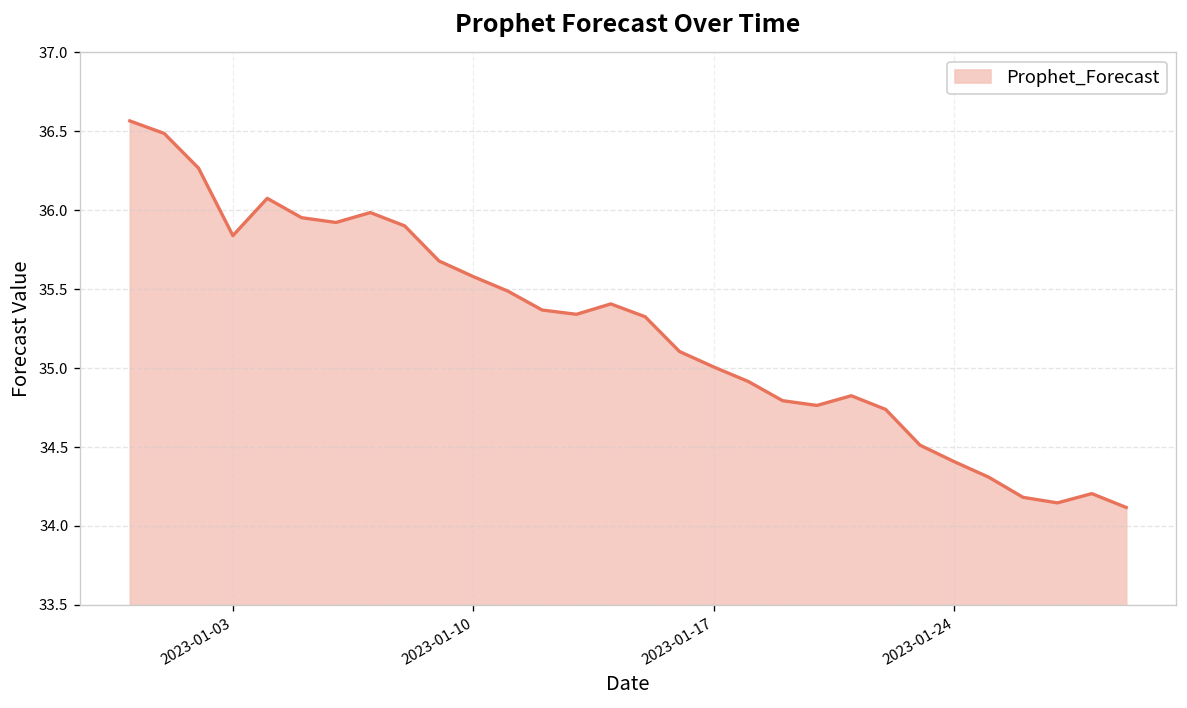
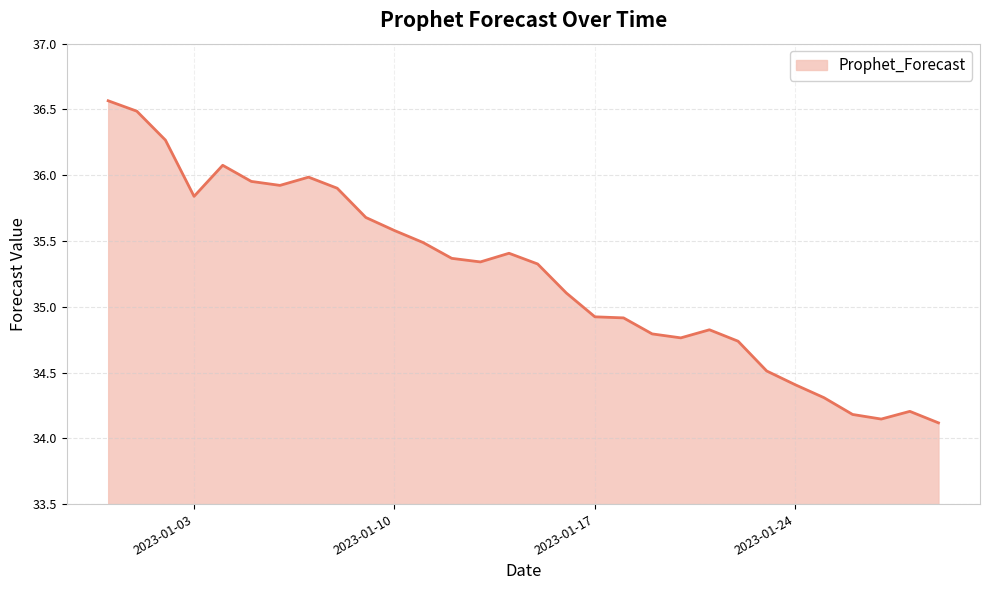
  {
    "2023-01-03": 35.84,
    "2023-01-10": 35.58,
-   "2023-01-17": 35.01,
+   "2023-01-17": 34.92,
    "2023-01-24": 34.41
  }
